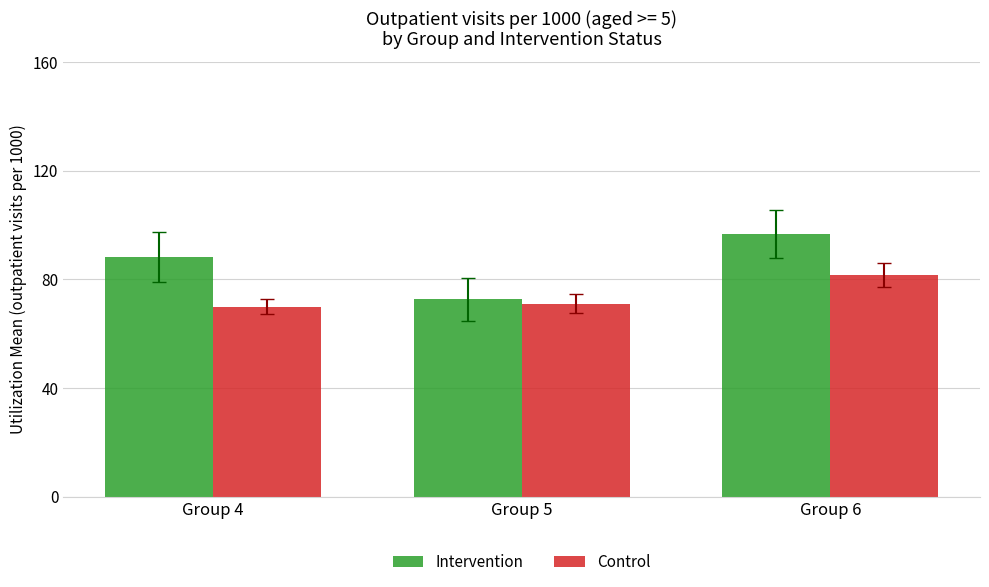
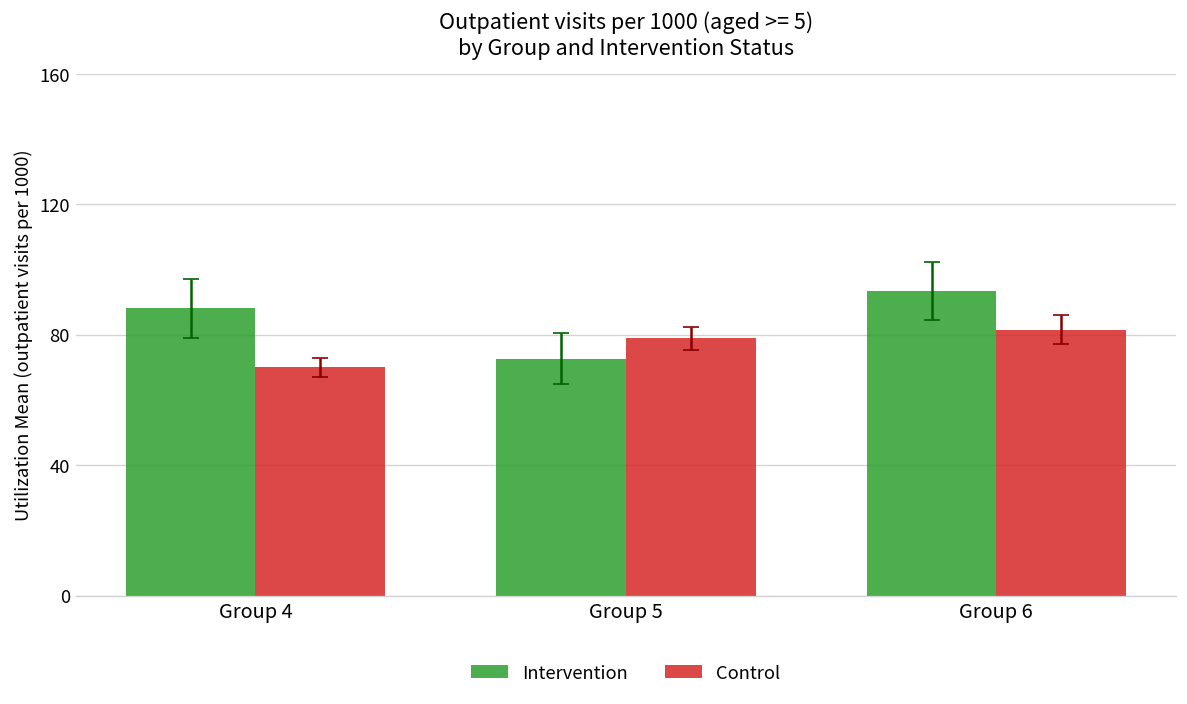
  {
    "Intervention": {
      "Group 4": 88,
      "Group 5": 73,
-     "Group 6": 97
+     "Group 6": 93
    },
    "Control": {
      "Group 4": 70,
-     "Group 5": 71,
+     "Group 5": 79,
      "Group 6": 82
    }
  }
